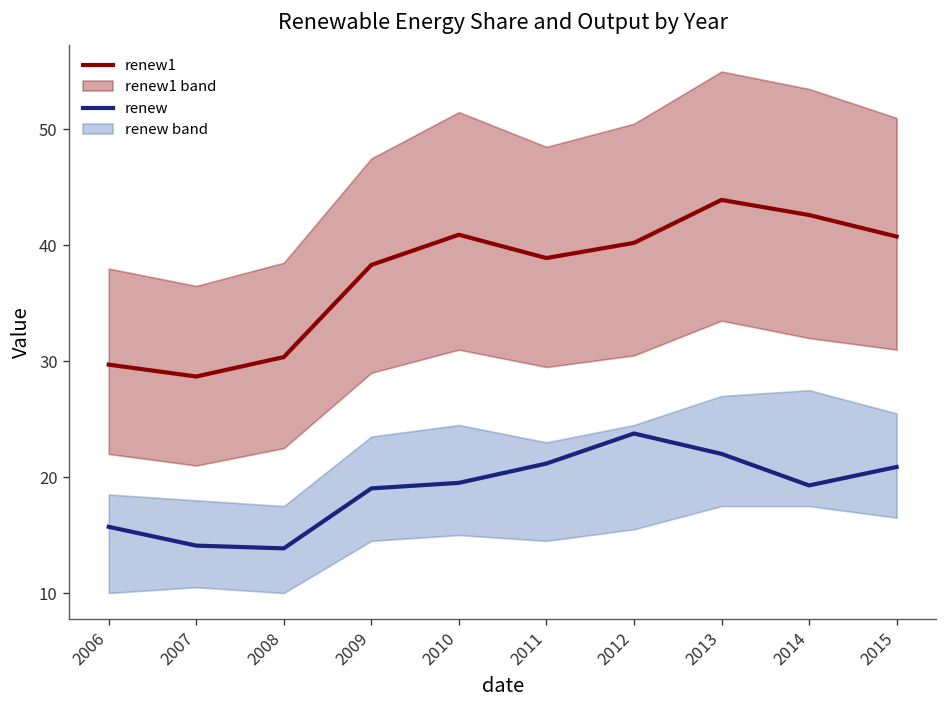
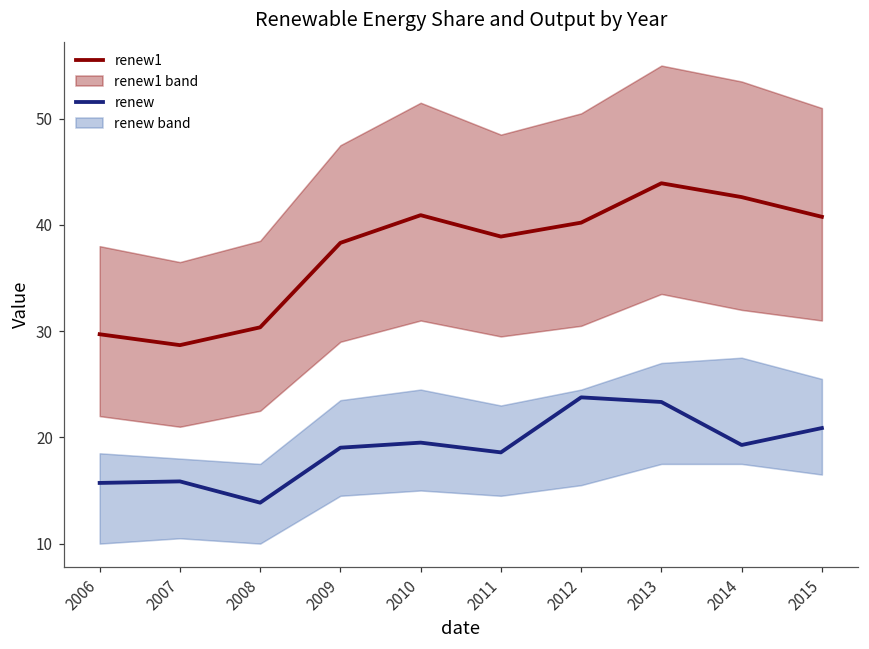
  {
    "renew": {
      "2006": 16,
-     "2007": 14,
+     "2007": 16,
      "2008": 14,
      "2009": 19,
      "2010": 20,
-     "2011": 21,
+     "2011": 19,
      "2012": 24,
-     "2013": 22,
+     "2013": 23,
      "2014": 19,
      "2015": 21
    }
  }
